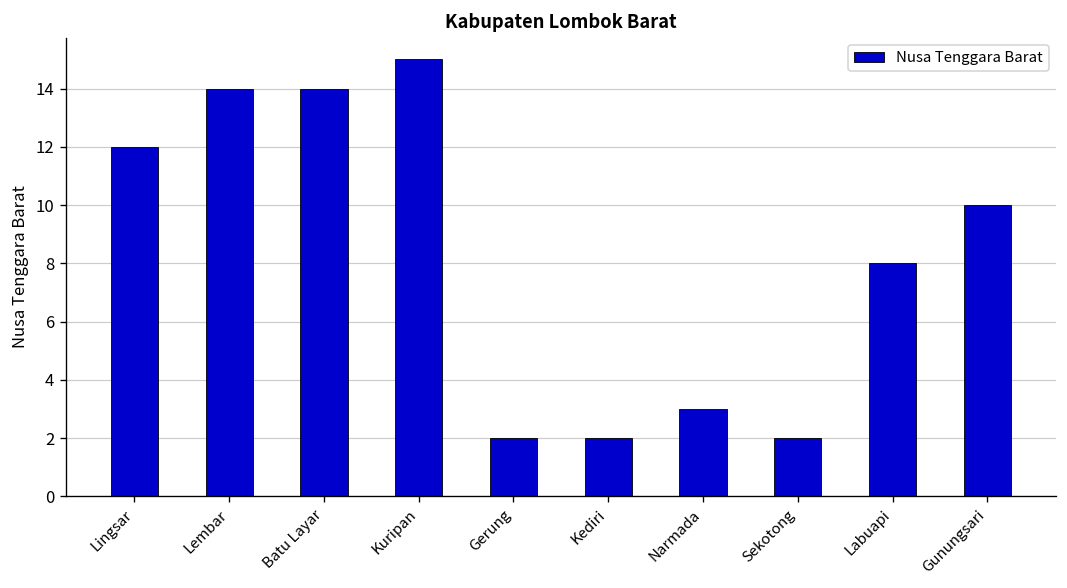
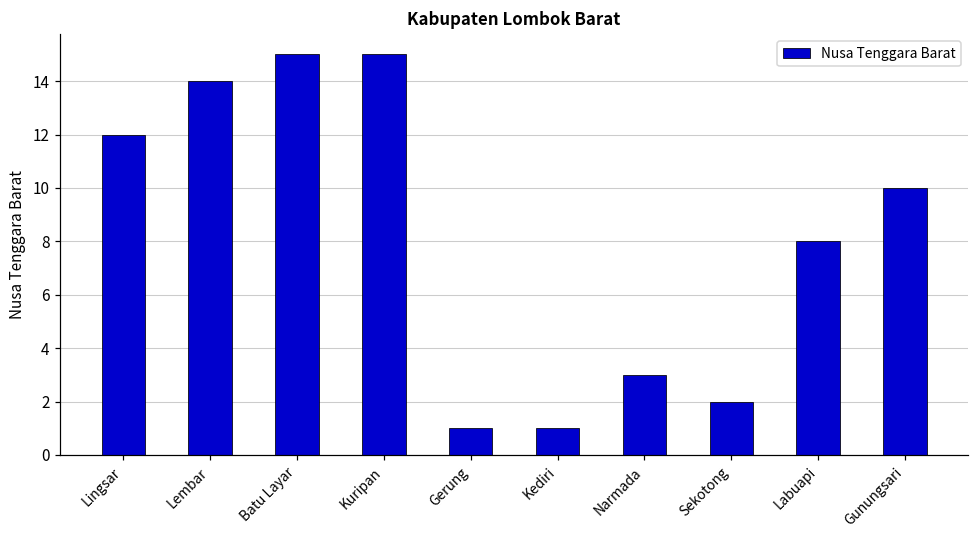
  {
    "Lingsar": 12,
    "Lembar": 14,
-   "Batu Layar": 14,
+   "Batu Layar": 15,
    "Kuripan": 15,
-   "Gerung": 2,
-   "Kediri": 2,
+   "Gerung": 1,
+   "Kediri": 1,
    "Narmada": 3,
    "Sekotong": 2,
    "Labuapi": 8,
    "Gunungsari": 10
  }
